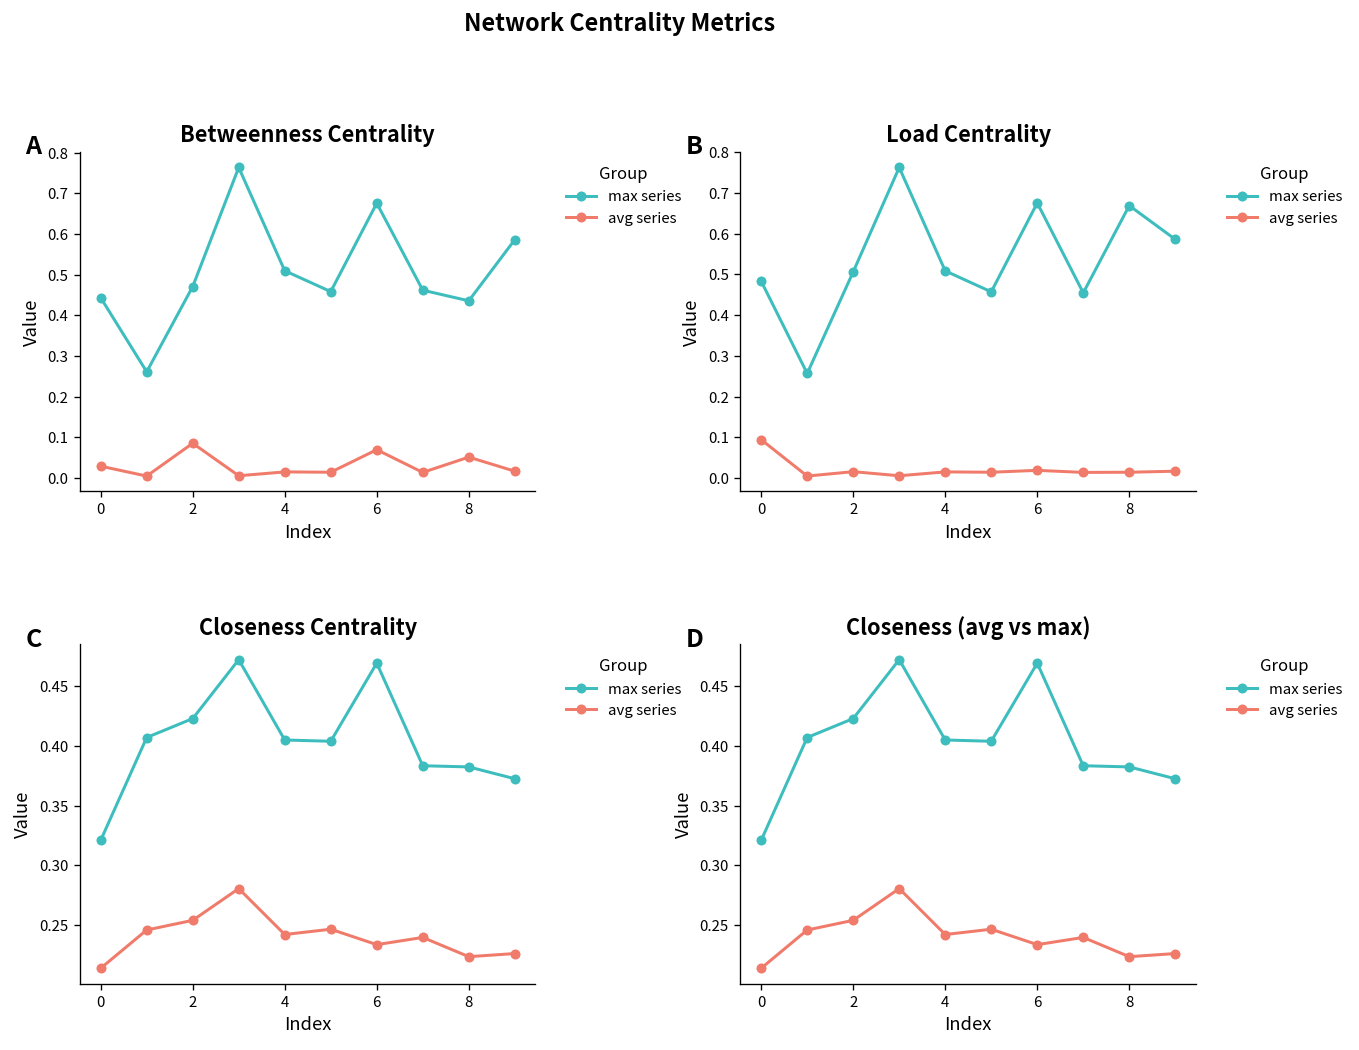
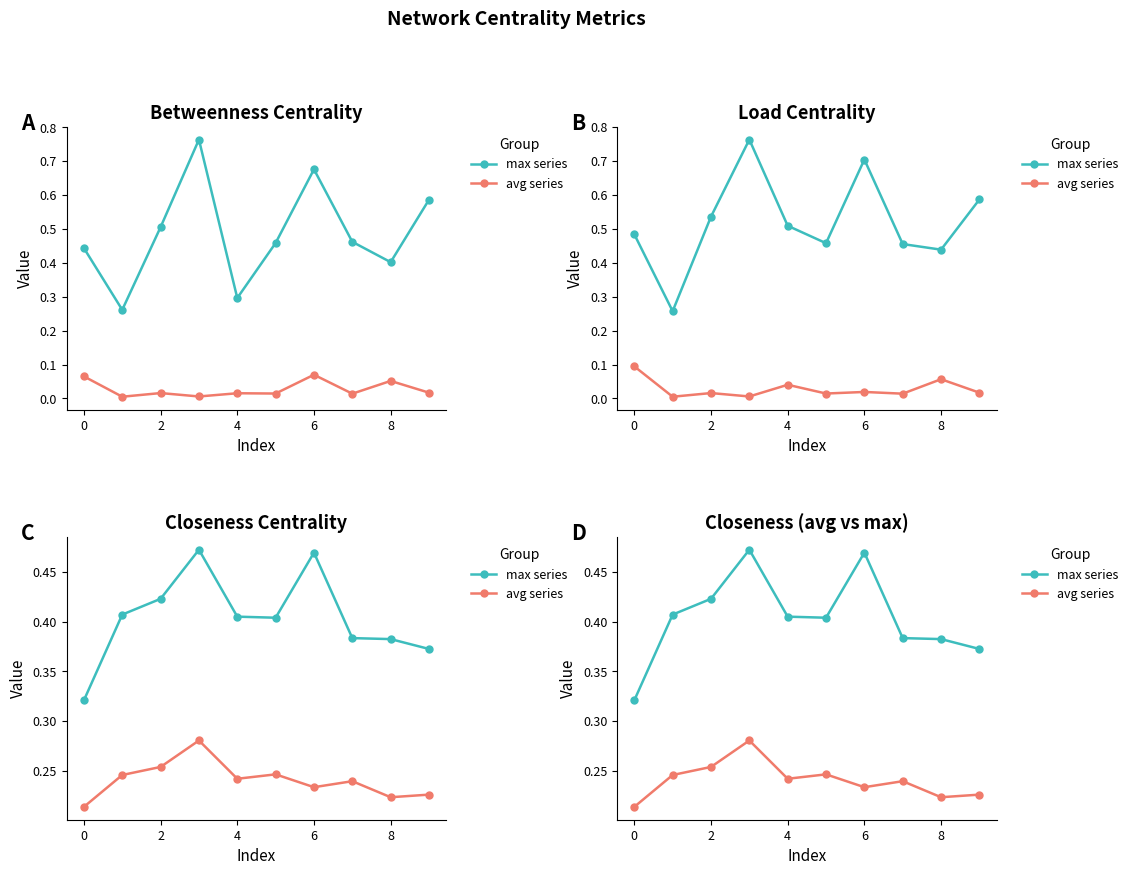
  {
    "Betweenness Centrality": {
      "max series": {
        "0": 0.44,
-       "2": 0.47,
-       "4": 0.51,
+       "2": 0.51,
+       "4": 0.30,
        "6": 0.68,
-       "8": 0.44
+       "8": 0.40
      },
      "avg series": {
-       "0": 0.03,
-       "2": 0.09,
+       "0": 0.07,
+       "2": 0.02,
        "4": 0.02,
        "6": 0.07,
        "8": 0.05
      }
    },
    "Load Centrality": {
      "max series": {
        "0": 0.48,
-       "2": 0.51,
+       "2": 0.54,
        "4": 0.51,
-       "6": 0.68,
-       "8": 0.67
+       "6": 0.70,
+       "8": 0.44
      },
      "avg series": {
        "0": 0.09,
        "2": 0.02,
-       "4": 0.02,
+       "4": 0.04,
        "6": 0.02,
-       "8": 0.01
+       "8": 0.06
      }
    },
    "Closeness Centrality": {
      "max series": {
        "0": 0.32,
        "2": 0.42,
        "4": 0.41,
        "6": 0.47,
        "8": 0.38
      },
      "avg series": {
        "0": 0.21,
        "2": 0.25,
        "4": 0.24,
        "6": 0.23,
        "8": 0.22
      }
    },
    "Closeness (avg vs max)": {
      "max series": {
        "0": 0.32,
        "2": 0.42,
        "4": 0.41,
        "6": 0.47,
        "8": 0.38
      },
      "avg series": {
        "0": 0.21,
        "2": 0.25,
        "4": 0.24,
        "6": 0.23,
        "8": 0.22
      }
    }
  }
